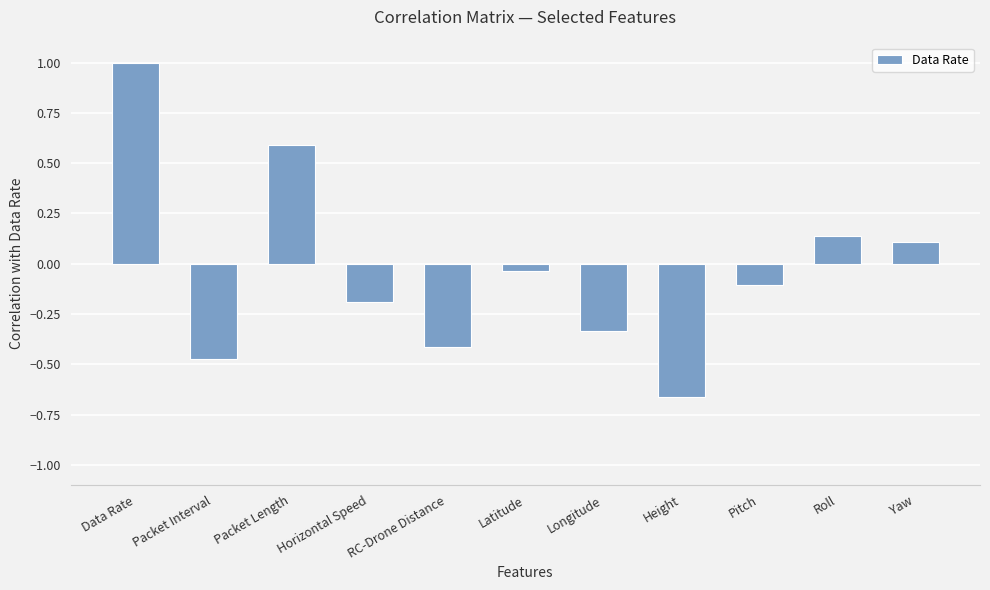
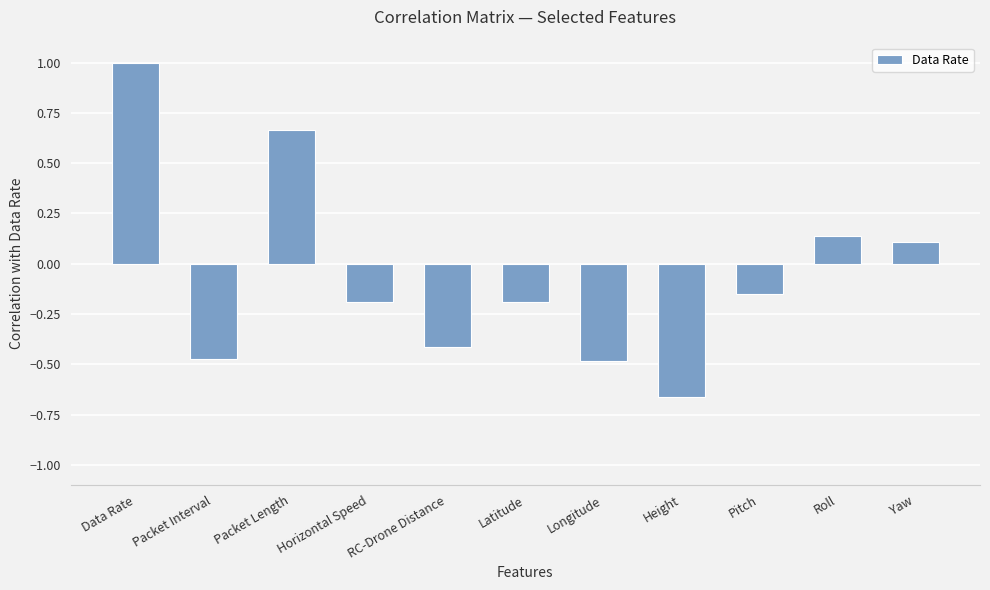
  {
    "Data Rate": 1.00,
    "Packet Interval": -0.48,
-   "Packet Length": 0.59,
+   "Packet Length": 0.66,
    "Horizontal Speed": -0.19,
    "RC-Drone Distance": -0.42,
-   "Latitude": -0.04,
-   "Longitude": -0.33,
+   "Latitude": -0.19,
+   "Longitude": -0.48,
    "Height": -0.66,
-   "Pitch": -0.11,
+   "Pitch": -0.15,
    "Roll": 0.14,
    "Yaw": 0.11
  }
